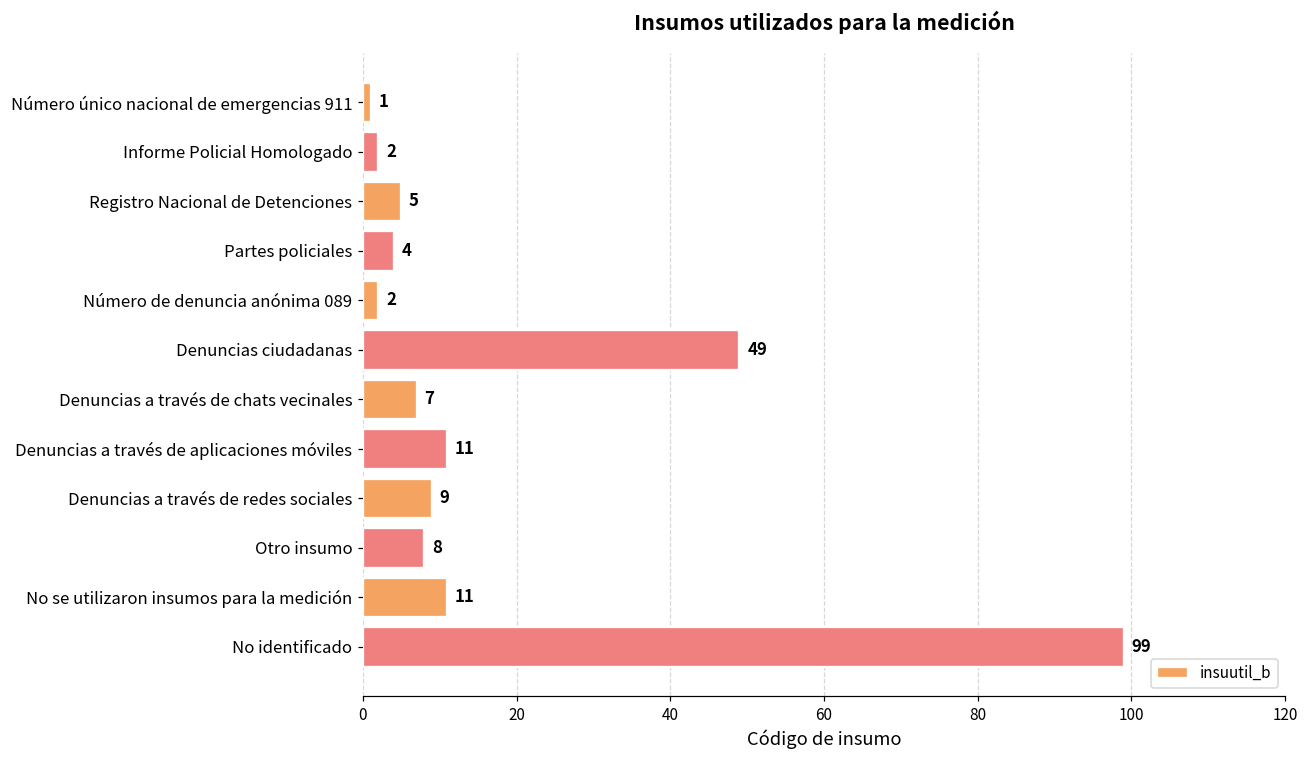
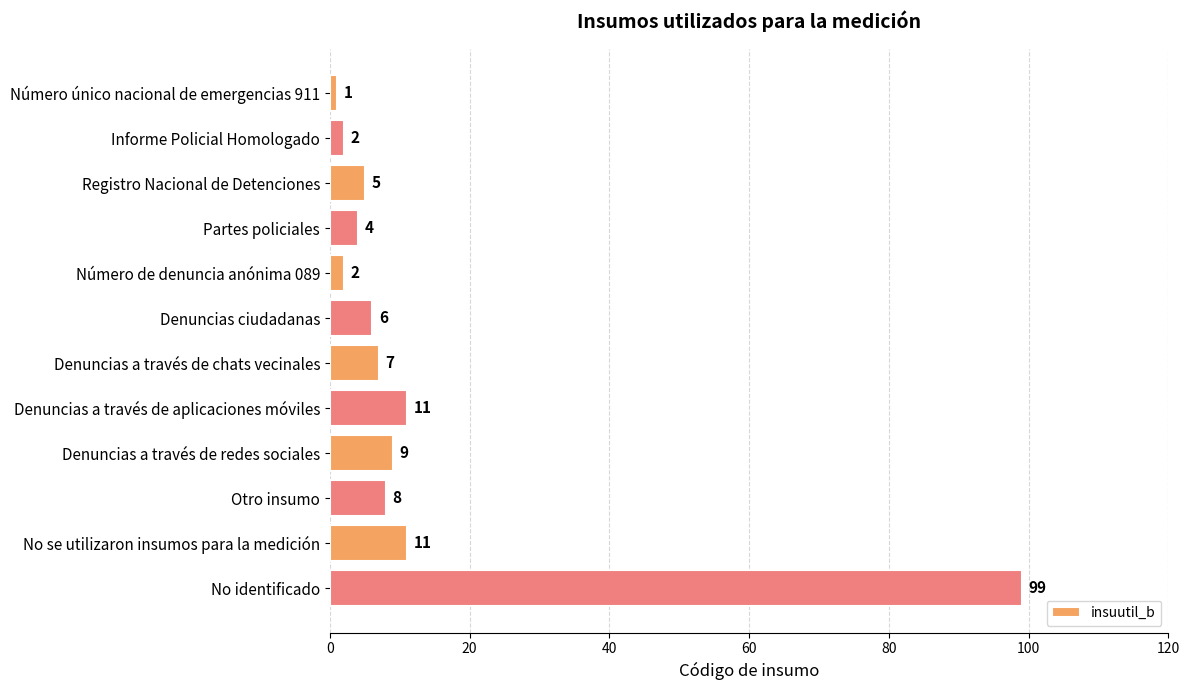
  {
    "Número único nacional de emergencias 911": 1,
    "Informe Policial Homologado": 2,
    "Registro Nacional de Detenciones": 5,
    "Partes policiales": 4,
    "Número de denuncia anónima 089": 2,
-   "Denuncias ciudadanas": 49,
+   "Denuncias ciudadanas": 6,
    "Denuncias a través de chats vecinales": 7,
    "Denuncias a través de aplicaciones móviles": 11,
    "Denuncias a través de redes sociales": 9,
    "Otro insumo": 8,
    "No se utilizaron insumos para la medición": 11,
    "No identificado": 99
  }
